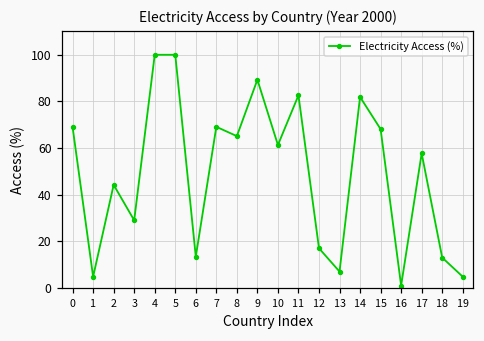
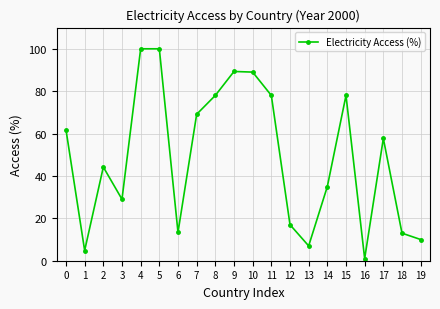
  {
-   "0": 69,
+   "0": 62,
    "1": 5,
    "2": 44,
    "3": 29,
    "4": 100,
    "5": 100,
    "6": 13,
    "7": 69,
-   "8": 65,
+   "8": 78,
    "9": 89,
-   "10": 61,
-   "11": 83,
+   "10": 89,
+   "11": 78,
    "12": 17,
    "13": 7,
-   "14": 82,
-   "15": 68,
+   "14": 35,
+   "15": 78,
    "16": 1,
    "17": 58,
    "18": 13,
-   "19": 5
+   "19": 10
  }
